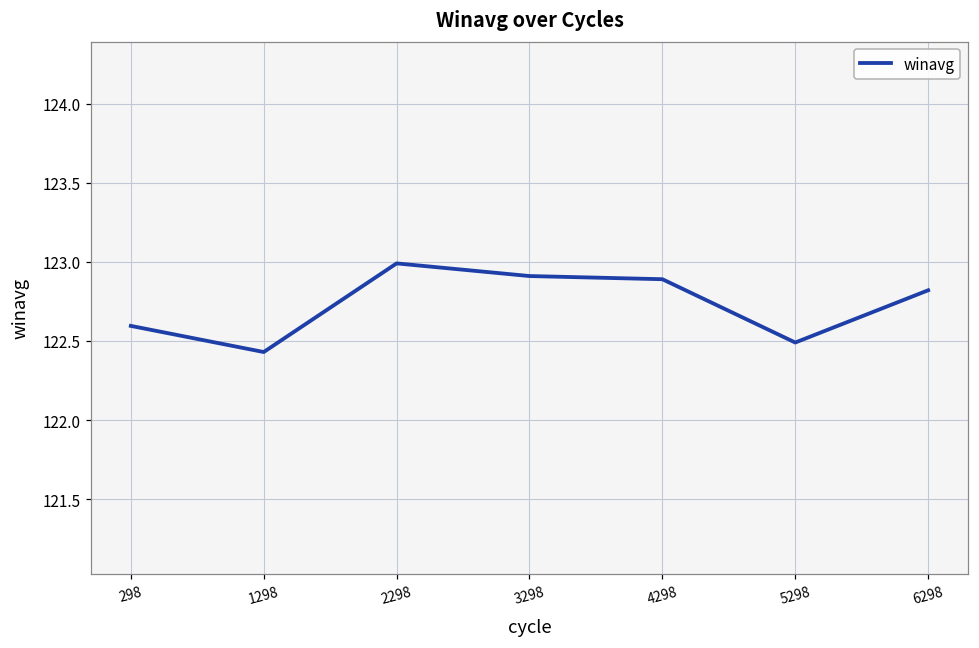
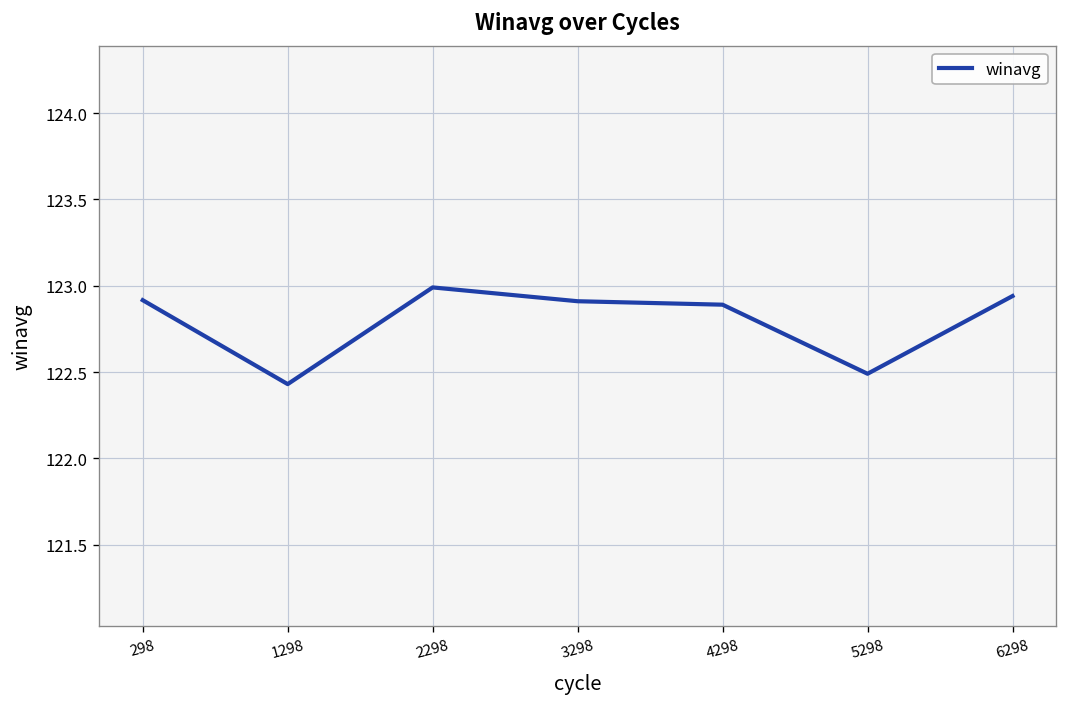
  {
-   "298": 122.60,
+   "298": 122.92,
    "1298": 122.43,
    "2298": 122.99,
    "3298": 122.91,
    "4298": 122.89,
    "5298": 122.49,
-   "6298": 122.82
+   "6298": 122.94
  }
